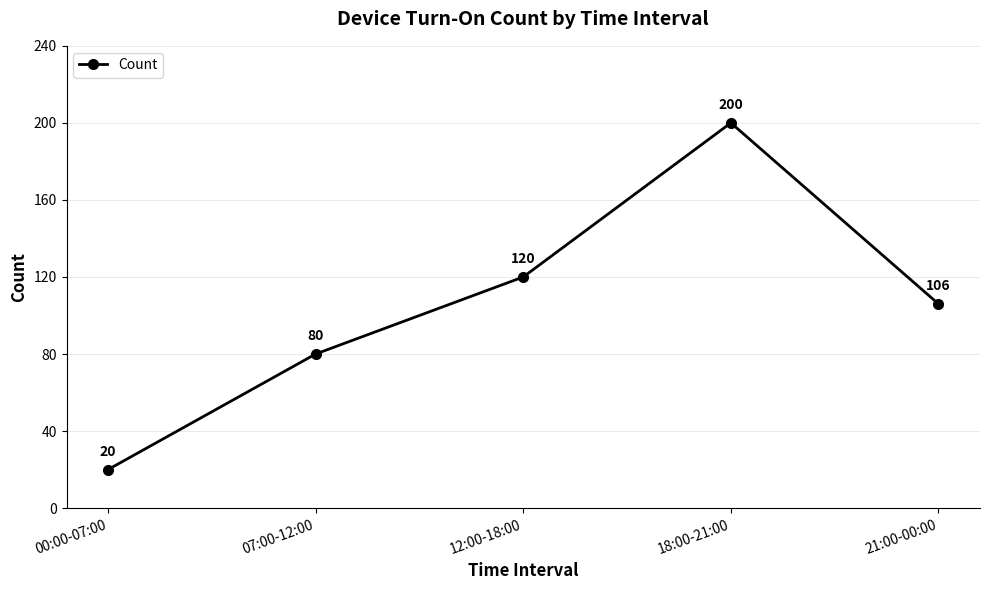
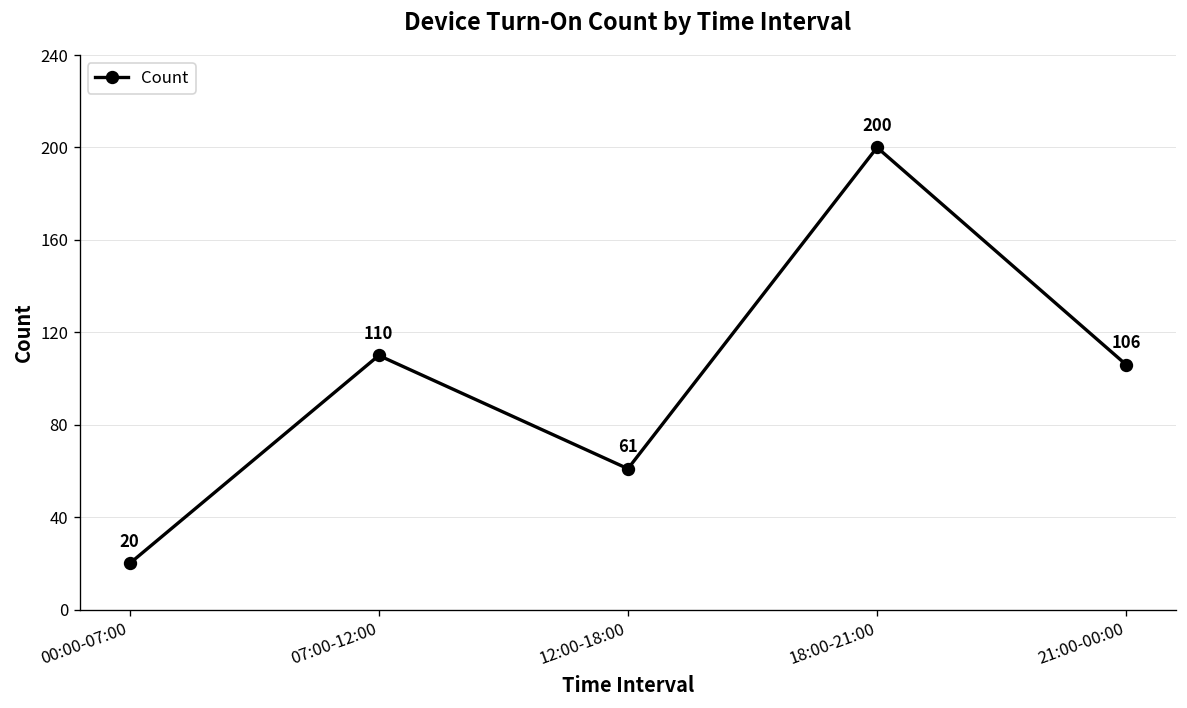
  {
    "00:00-07:00": 20,
-   "07:00-12:00": 80,
-   "12:00-18:00": 120,
+   "07:00-12:00": 110,
+   "12:00-18:00": 61,
    "18:00-21:00": 200,
    "21:00-00:00": 106
  }
